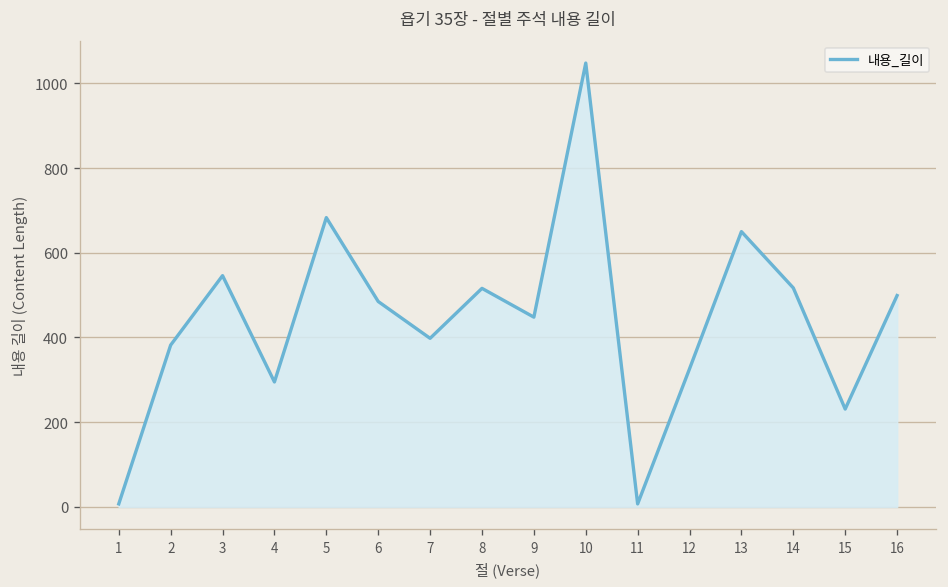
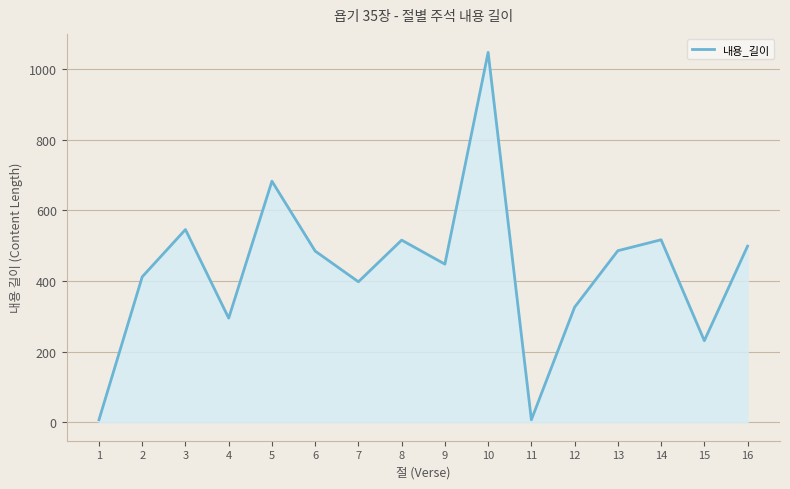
  {
    "1": 10,
-   "2": 380,
+   "2": 410,
    "3": 550,
    "4": 300,
    "5": 680,
    "6": 490,
    "7": 400,
    "8": 520,
    "9": 450,
    "10": 1050,
    "11": 10,
    "12": 330,
-   "13": 650,
+   "13": 490,
    "14": 520,
    "15": 230,
    "16": 500
  }
